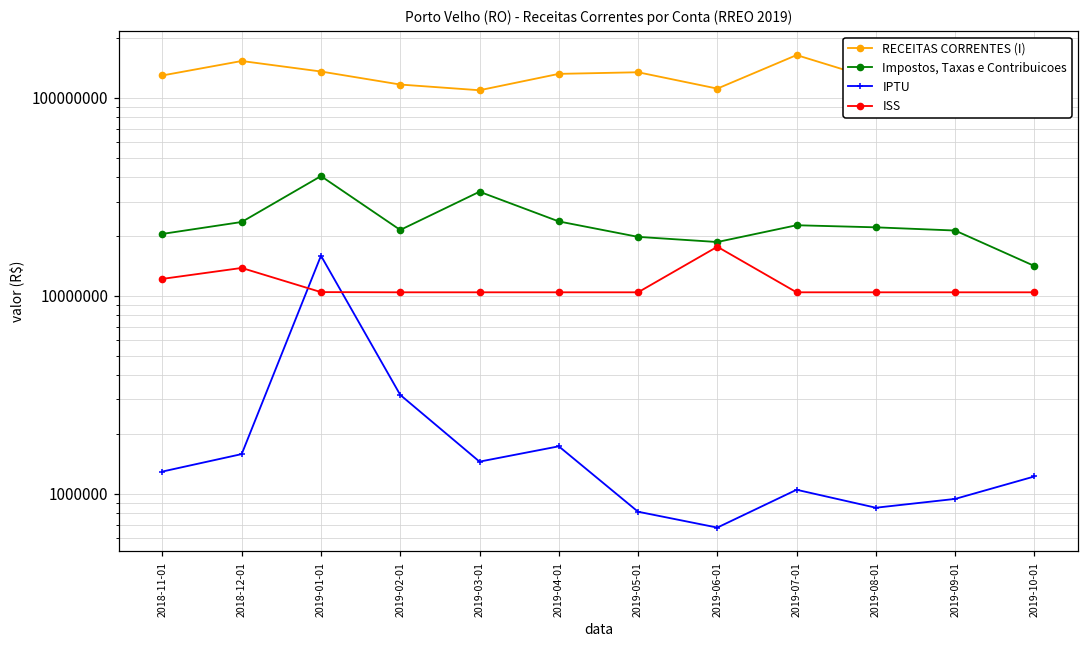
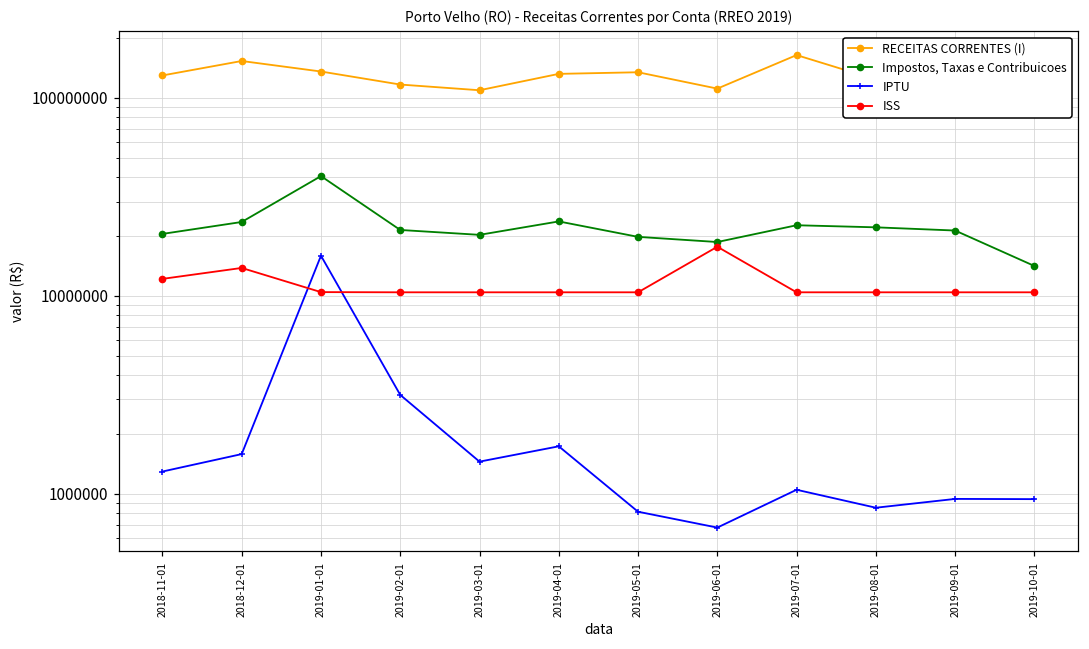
  {
    "RECEITAS CORRENTES (I)": {
      "2018-11-01": 130000000,
      "2018-12-01": 150000000,
      "2019-01-01": 140000000,
      "2019-02-01": 120000000,
      "2019-03-01": 110000000,
      "2019-04-01": 130000000,
      "2019-05-01": 130000000,
      "2019-06-01": 110000000,
      "2019-07-01": 160000000
    },
    "Impostos, Taxas e Contribuicoes": {
      "2018-11-01": 21000000,
      "2018-12-01": 24000000,
      "2019-01-01": 40000000,
      "2019-02-01": 22000000,
-     "2019-03-01": 34000000,
+     "2019-03-01": 20000000,
      "2019-04-01": 24000000,
      "2019-05-01": 20000000,
      "2019-06-01": 19000000,
      "2019-07-01": 23000000,
      "2019-08-01": 22000000,
      "2019-09-01": 21000000,
      "2019-10-01": 14000000
    },
    "IPTU": {
      "2018-11-01": 1300000,
      "2018-12-01": 1600000,
      "2019-01-01": 16000000,
      "2019-02-01": 3200000,
      "2019-03-01": 1500000,
      "2019-04-01": 1700000,
      "2019-05-01": 800000,
      "2019-06-01": 680000,
      "2019-07-01": 1100000,
      "2019-08-01": 900000,
      "2019-09-01": 900000,
-     "2019-10-01": 1200000
+     "2019-10-01": 900000
    },
    "ISS": {
      "2018-11-01": 12000000,
      "2018-12-01": 14000000,
      "2019-01-01": 10000000,
      "2019-02-01": 10000000,
      "2019-03-01": 10000000,
      "2019-04-01": 10000000,
      "2019-05-01": 10000000,
      "2019-06-01": 18000000,
      "2019-07-01": 10000000,
      "2019-08-01": 10000000,
      "2019-09-01": 10000000,
      "2019-10-01": 10000000
    }
  }
